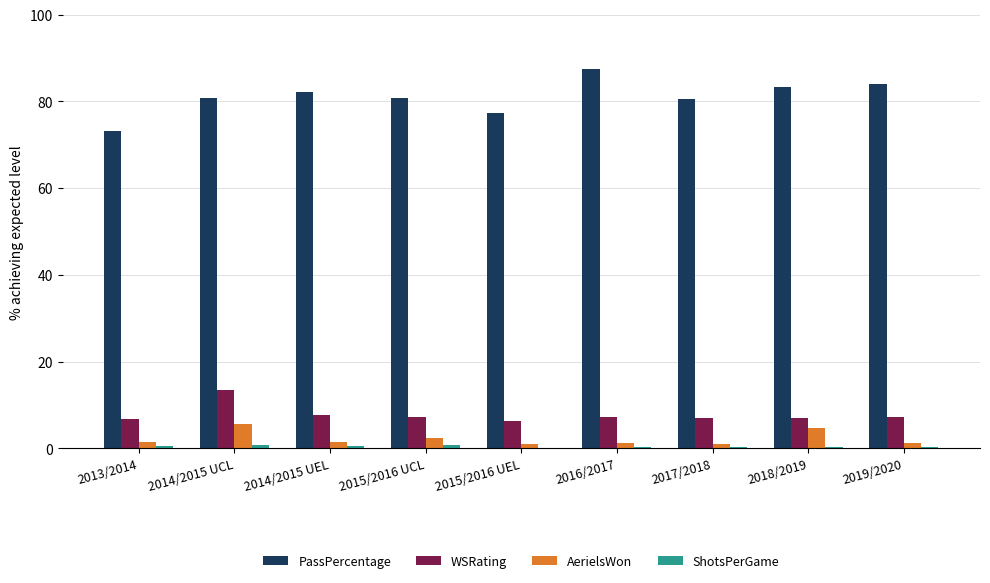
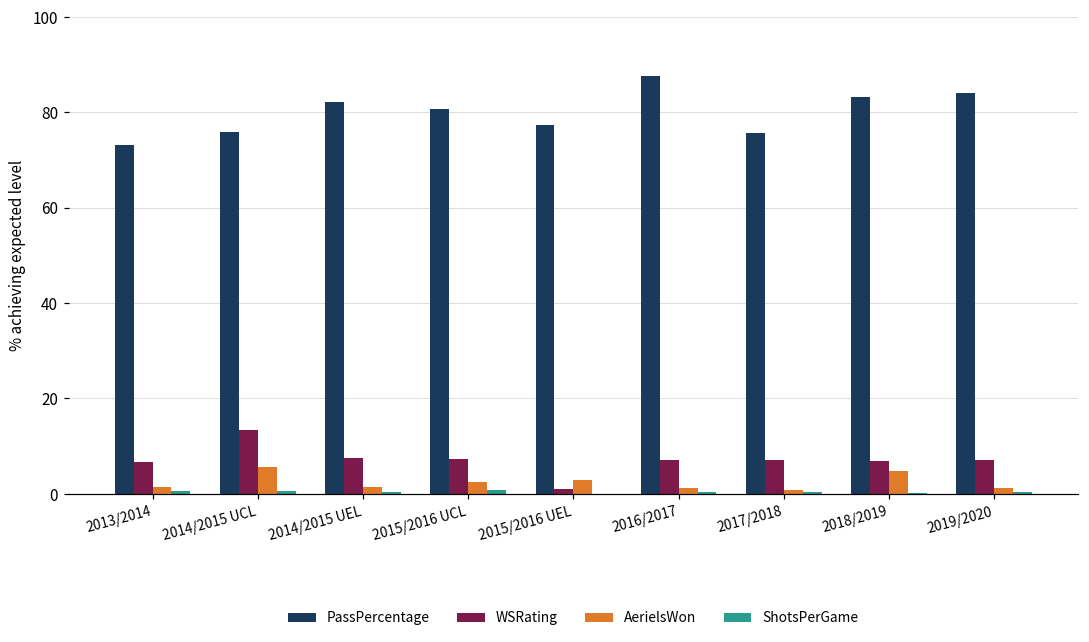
  {
    "PassPercentage": {
      "2013/2014": 73,
-     "2014/2015 UCL": 81,
+     "2014/2015 UCL": 76,
      "2014/2015 UEL": 82,
      "2015/2016 UCL": 81,
      "2015/2016 UEL": 77,
      "2016/2017": 88,
-     "2017/2018": 81,
+     "2017/2018": 76,
      "2018/2019": 83,
      "2019/2020": 84
    },
    "WSRating": {
      "2013/2014": 7,
      "2014/2015 UCL": 13,
      "2014/2015 UEL": 8,
      "2015/2016 UCL": 7,
-     "2015/2016 UEL": 6,
+     "2015/2016 UEL": 1,
      "2016/2017": 7,
      "2017/2018": 7,
      "2018/2019": 7,
      "2019/2020": 7
    },
    "AerielsWon": {
      "2013/2014": 2,
      "2014/2015 UCL": 6,
      "2014/2015 UEL": 2,
      "2015/2016 UCL": 2,
-     "2015/2016 UEL": 1,
+     "2015/2016 UEL": 3,
      "2016/2017": 1,
      "2017/2018": 1,
      "2018/2019": 5,
      "2019/2020": 1
    },
    "ShotsPerGame": {
      "2013/2014": 1,
      "2014/2015 UCL": 1,
      "2015/2016 UCL": 1,
      "2015/2016 UEL": 0
    }
  }
